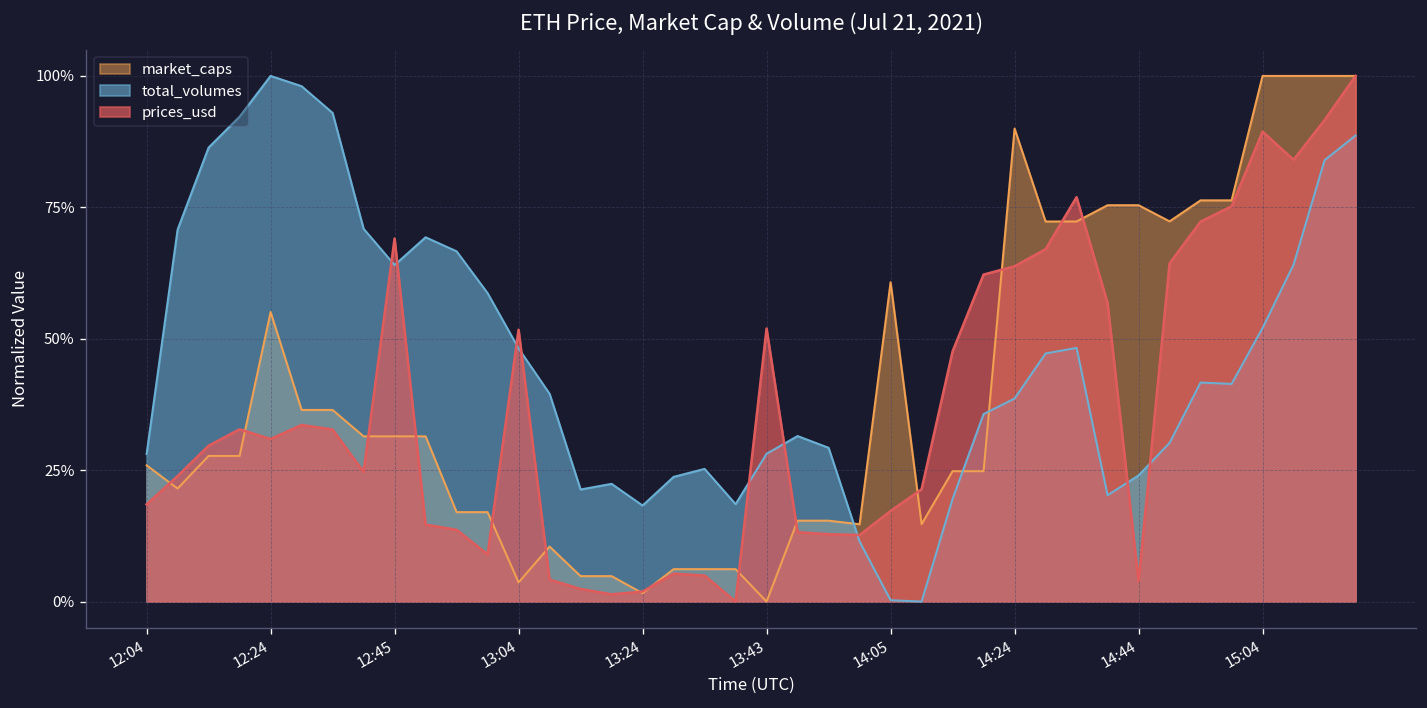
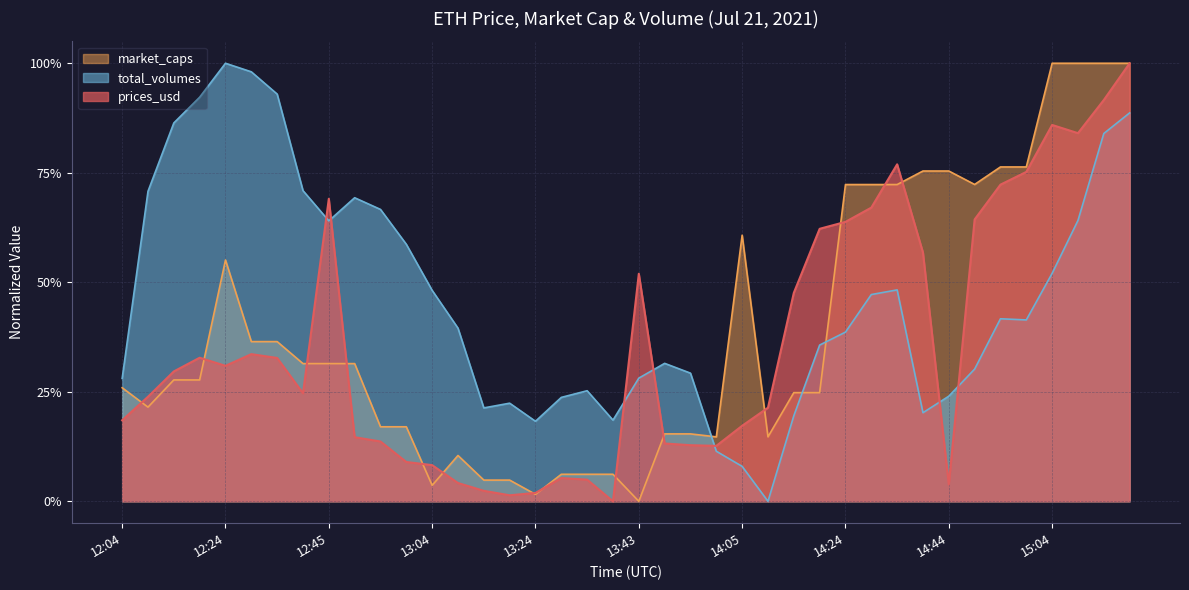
  {
    "market_caps": {
      "12:04": "26%",
      "12:24": "55%",
      "12:45": "31%",
      "13:04": "4%",
      "13:43": "0%",
      "14:05": "61%",
-     "14:24": "90%",
+     "14:24": "72%",
      "14:44": "75%",
      "15:04": "100%"
    },
    "total_volumes": {
      "12:04": "28%",
      "12:24": "100%",
      "12:45": "64%",
      "13:04": "48%",
      "13:24": "18%",
      "13:43": "28%",
-     "14:05": "0%",
+     "14:05": "8%",
      "14:24": "39%",
      "14:44": "24%",
      "15:04": "52%"
    },
    "prices_usd": {
      "12:04": "18%",
      "12:24": "31%",
      "12:45": "69%",
-     "13:04": "52%",
+     "13:04": "8%",
      "13:43": "52%",
      "14:05": "17%",
      "14:24": "64%",
      "14:44": "4%",
-     "15:04": "89%"
+     "15:04": "86%"
    }
  }
